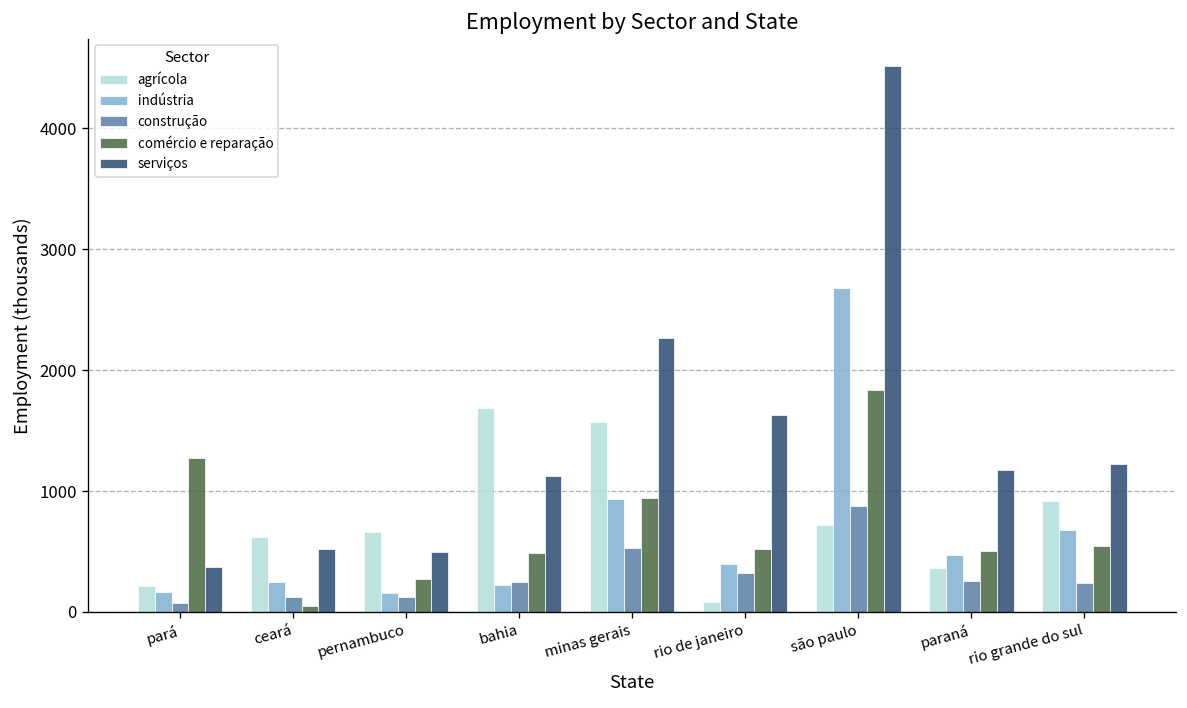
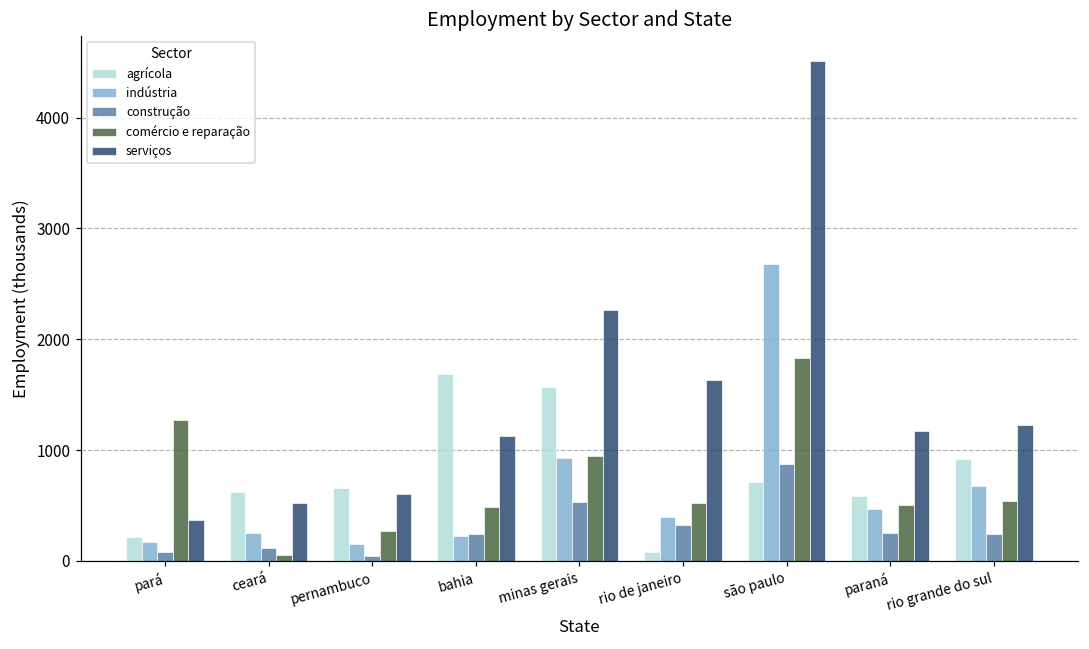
  {
    "agrícola": {
      "pará": 220,
      "ceará": 620,
      "pernambuco": 660,
      "bahia": 1680,
      "minas gerais": 1570,
      "rio de janeiro": 80,
      "são paulo": 720,
-     "paraná": 360,
+     "paraná": 590,
      "rio grande do sul": 920
    },
    "indústria": {
      "pará": 170,
      "ceará": 250,
      "pernambuco": 150,
      "bahia": 220,
      "minas gerais": 930,
      "rio de janeiro": 400,
      "são paulo": 2680,
      "paraná": 470,
      "rio grande do sul": 680
    },
    "construção": {
      "pará": 80,
      "ceará": 120,
-     "pernambuco": 120,
+     "pernambuco": 40,
      "bahia": 240,
      "minas gerais": 530,
      "rio de janeiro": 320,
      "são paulo": 870,
      "paraná": 250,
      "rio grande do sul": 240
    },
    "comércio e reparação": {
      "pará": 1270,
      "ceará": 50,
      "pernambuco": 270,
      "bahia": 490,
      "minas gerais": 950,
      "rio de janeiro": 520,
      "são paulo": 1830,
      "paraná": 510,
      "rio grande do sul": 540
    },
    "serviços": {
      "pará": 370,
      "ceará": 520,
-     "pernambuco": 500,
+     "pernambuco": 600,
      "bahia": 1130,
      "minas gerais": 2260,
      "rio de janeiro": 1630,
      "são paulo": 4510,
      "paraná": 1170,
      "rio grande do sul": 1220
    }
  }
